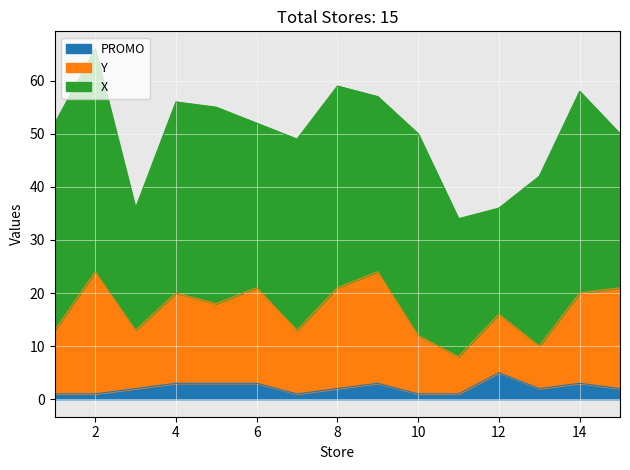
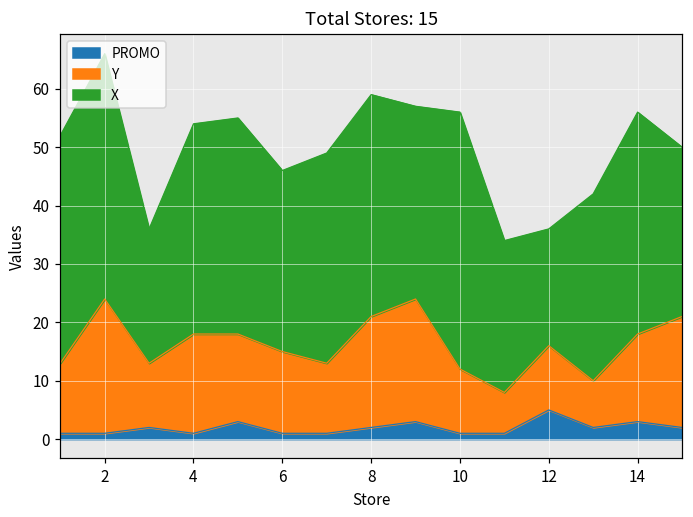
  {
    "PROMO": {
      "2": 1,
-     "4": 3,
-     "6": 3,
+     "4": 1,
+     "6": 1,
      "8": 2,
      "10": 1,
      "12": 5,
      "14": 3
    },
    "Y": {
      "2": 24,
-     "6": 18,
+     "6": 14,
      "8": 21,
      "10": 12,
      "12": 16,
-     "14": 17
+     "14": 15
    },
    "X": {
      "4": 36,
      "6": 31,
      "8": 38,
-     "10": 38,
+     "10": 44,
      "12": 20,
      "14": 38
    }
  }
